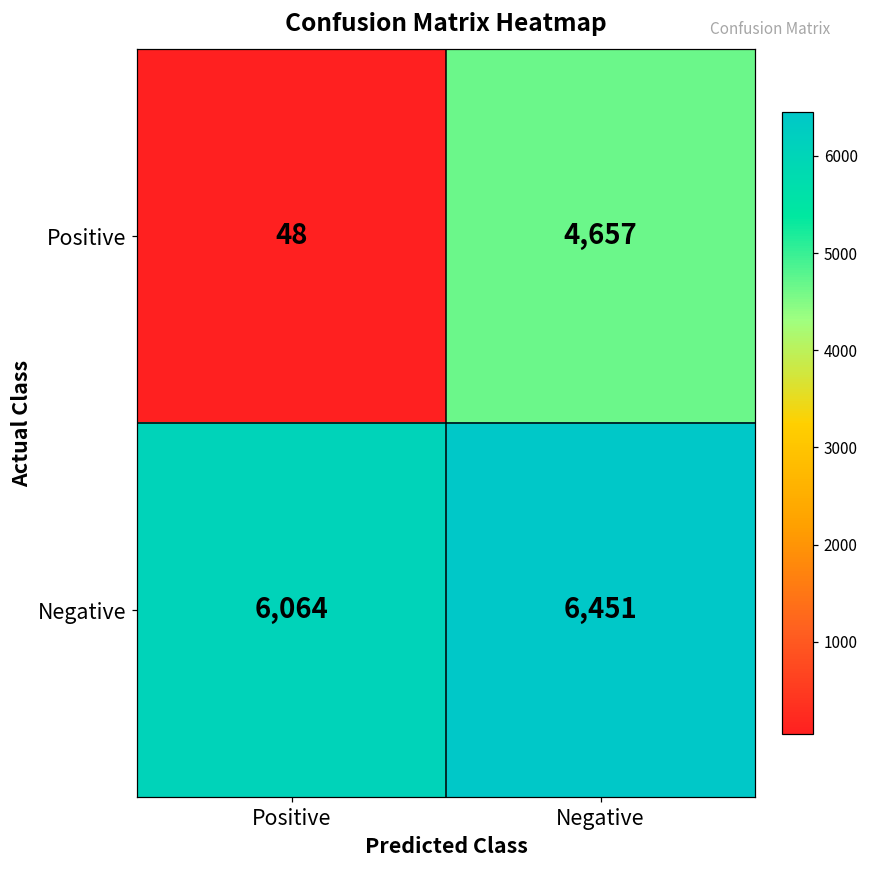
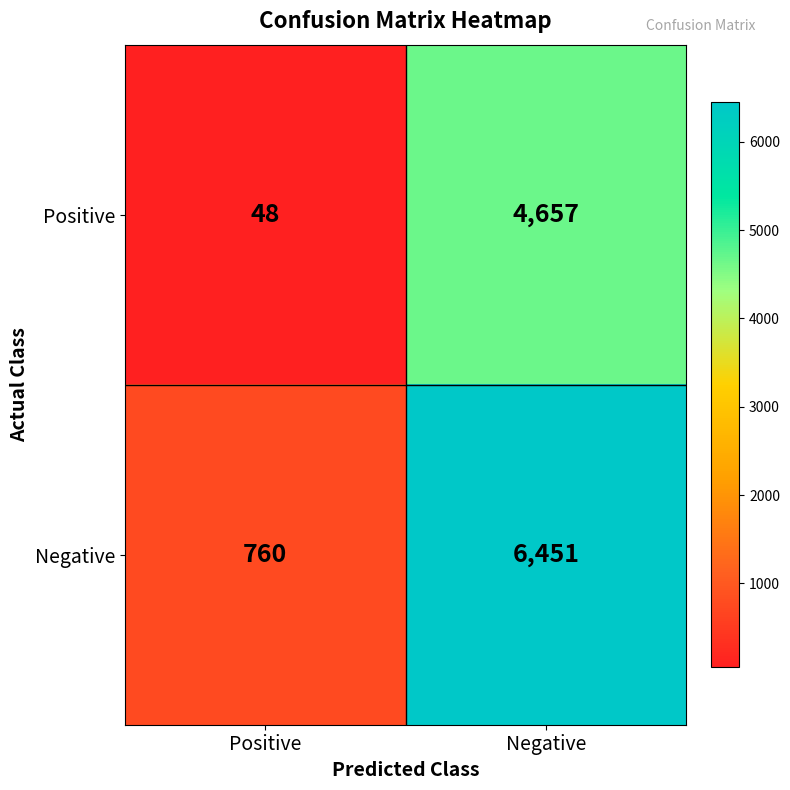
  {
    "Positive": {
      "Positive": "48",
      "Negative": "4,657"
    },
    "Negative": {
-     "Positive": "6,064",
+     "Positive": "760",
      "Negative": "6,451"
    }
  }
